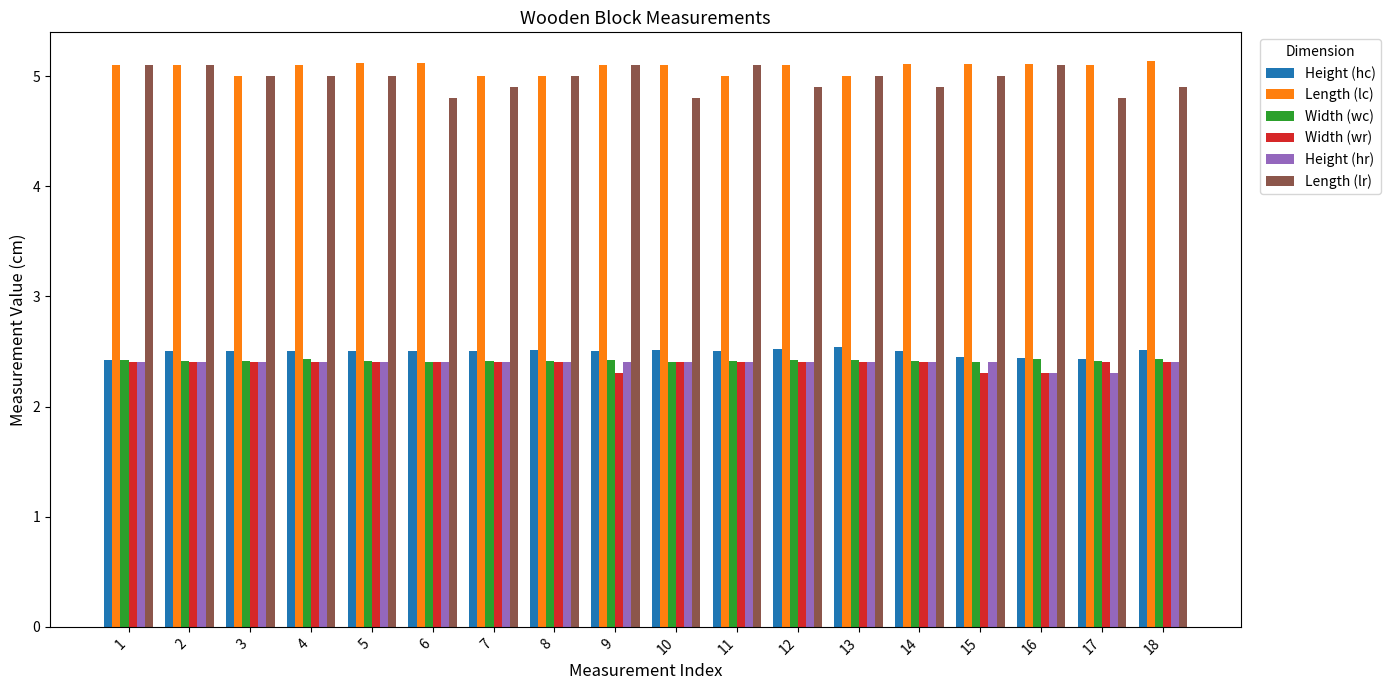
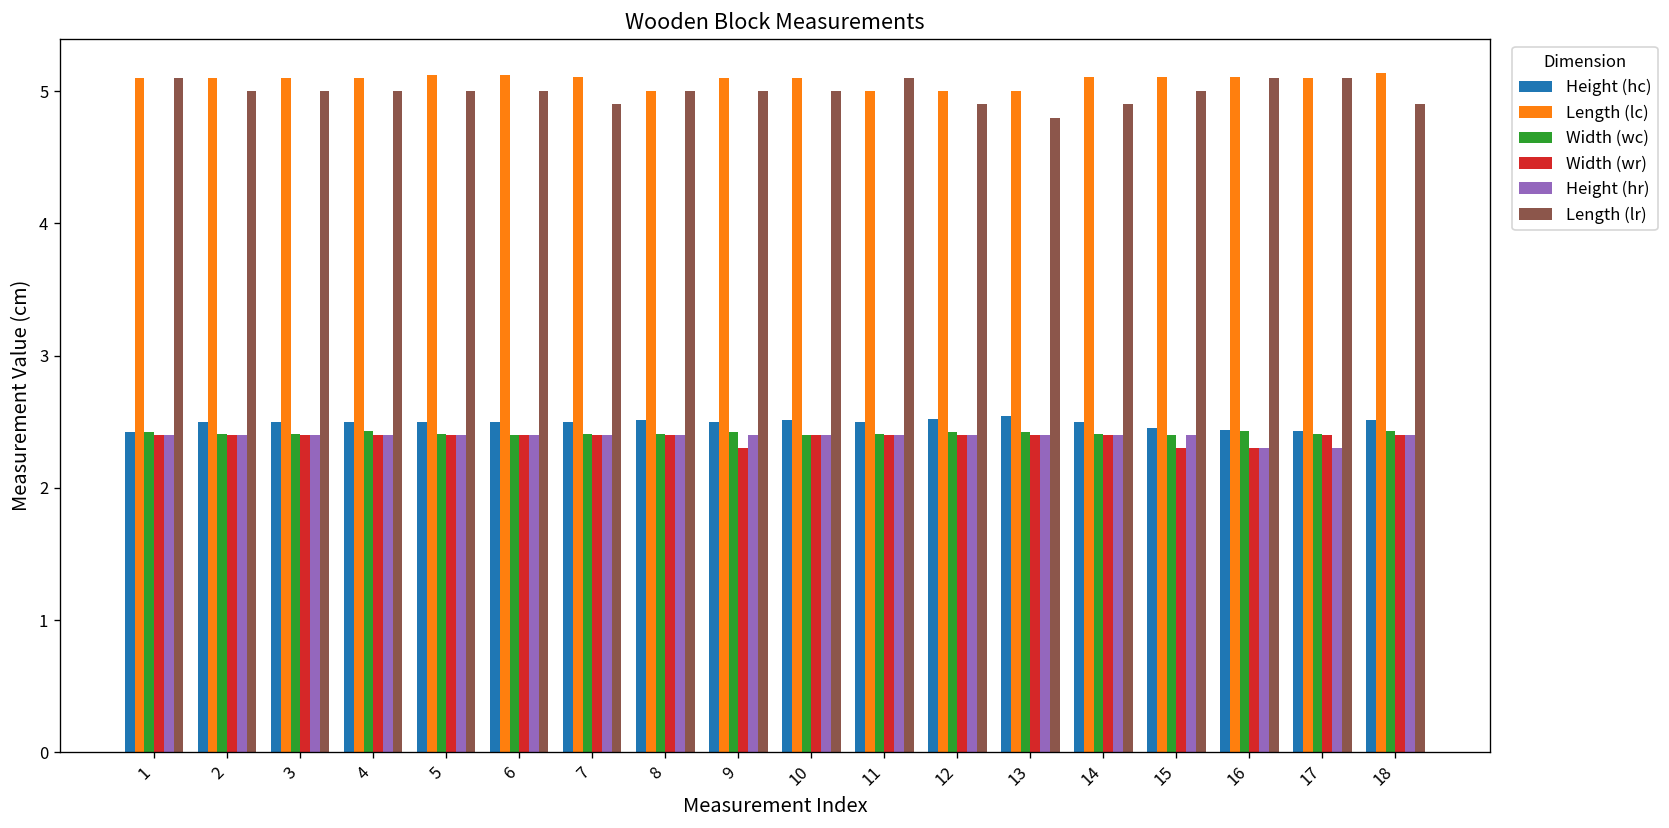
  {
    "Height (hc)": {
      "1": 2.42,
      "2": 2.50,
      "3": 2.50,
      "4": 2.50,
      "5": 2.50,
      "6": 2.50,
      "7": 2.50,
      "8": 2.51,
      "9": 2.50,
      "10": 2.51,
      "11": 2.50,
      "12": 2.52,
      "13": 2.54,
      "14": 2.50,
      "15": 2.45,
      "16": 2.44,
      "17": 2.43,
      "18": 2.51
    },
    "Length (lc)": {
      "1": 5.10,
      "2": 5.10,
-     "3": 5.0,
+     "3": 5.1,
      "4": 5.10,
      "5": 5.12,
      "6": 5.12,
-     "7": 5.00,
+     "7": 5.11,
      "8": 5.00,
      "9": 5.10,
      "10": 5.10,
      "11": 5.00,
-     "12": 5.1,
+     "12": 5.0,
      "13": 5.00,
      "14": 5.11,
      "15": 5.11,
      "16": 5.11,
      "17": 5.10,
      "18": 5.14
    },
    "Width (wc)": {
      "1": 2.42,
      "2": 2.41,
      "3": 2.41,
      "4": 2.43,
      "5": 2.41,
      "6": 2.40,
      "7": 2.41,
      "8": 2.41,
      "9": 2.42,
      "10": 2.40,
      "11": 2.41,
      "12": 2.42,
      "13": 2.42,
      "14": 2.41,
      "15": 2.40,
      "16": 2.43,
      "17": 2.41,
      "18": 2.43
    },
    "Width (wr)": {
      "1": 2.40,
      "2": 2.40,
      "3": 2.40,
      "4": 2.40,
      "5": 2.40,
      "6": 2.40,
      "7": 2.40,
      "8": 2.40,
      "9": 2.30,
      "10": 2.40,
      "11": 2.40,
      "12": 2.40,
      "13": 2.40,
      "14": 2.40,
      "15": 2.30,
      "16": 2.30,
      "17": 2.40,
      "18": 2.40
    },
    "Height (hr)": {
      "1": 2.40,
      "2": 2.40,
      "3": 2.40,
      "4": 2.40,
      "5": 2.40,
      "6": 2.40,
      "7": 2.40,
      "8": 2.40,
      "9": 2.40,
      "10": 2.40,
      "11": 2.40,
      "12": 2.40,
      "13": 2.40,
      "14": 2.40,
      "15": 2.40,
      "16": 2.30,
      "17": 2.30,
      "18": 2.40
    },
    "Length (lr)": {
      "1": 5.1,
-     "2": 5.1,
+     "2": 5.0,
      "3": 5.0,
      "4": 5.0,
      "5": 5.0,
-     "6": 4.8,
+     "6": 5.0,
      "7": 4.9,
      "8": 5.0,
-     "9": 5.1,
-     "10": 4.8,
+     "9": 5.0,
+     "10": 5.0,
      "11": 5.1,
      "12": 4.9,
-     "13": 5.0,
+     "13": 4.8,
      "14": 4.9,
      "15": 5.0,
      "16": 5.1,
-     "17": 4.8,
+     "17": 5.1,
      "18": 4.9
    }
  }
